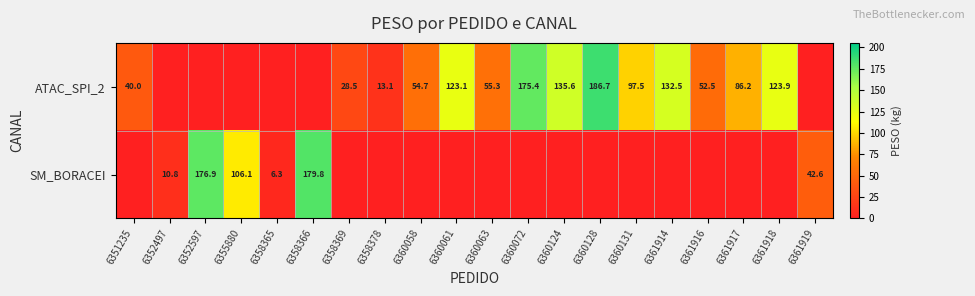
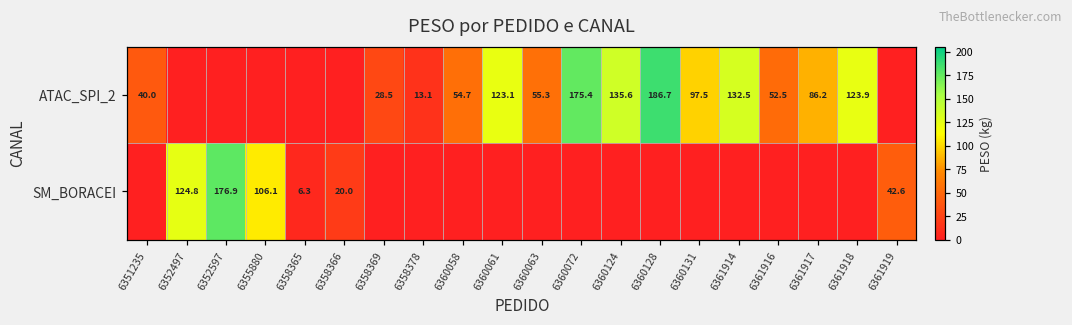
  {
    "ATAC_SPI_2": {
      "6351235": 40.0,
      "6358369": 28.5,
      "6358378": 13.1,
      "6360058": 54.7,
      "6360061": 123.1,
      "6360063": 55.3,
      "6360072": 175.4,
      "6360124": 135.6,
      "6360128": 186.7,
      "6360131": 97.5,
      "6361914": 132.5,
      "6361916": 52.5,
      "6361917": 86.2,
      "6361918": 123.9
    },
    "SM_BORACEI": {
-     "6352497": 10.8,
+     "6352497": 124.8,
      "6352597": 176.9,
      "6355880": 106.1,
      "6358365": 6.3,
-     "6358366": 179.8,
+     "6358366": 20.0,
      "6361919": 42.6
    }
  }
